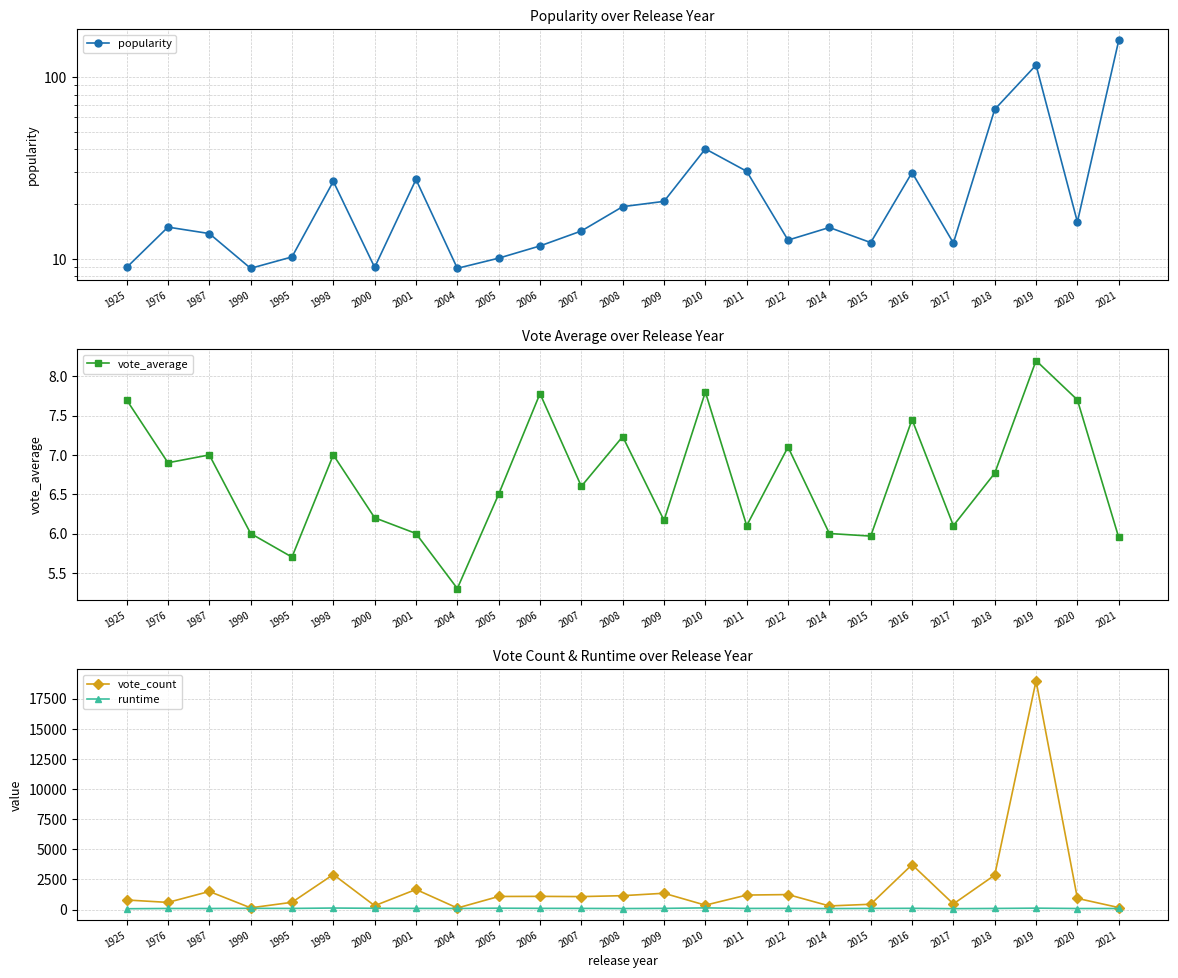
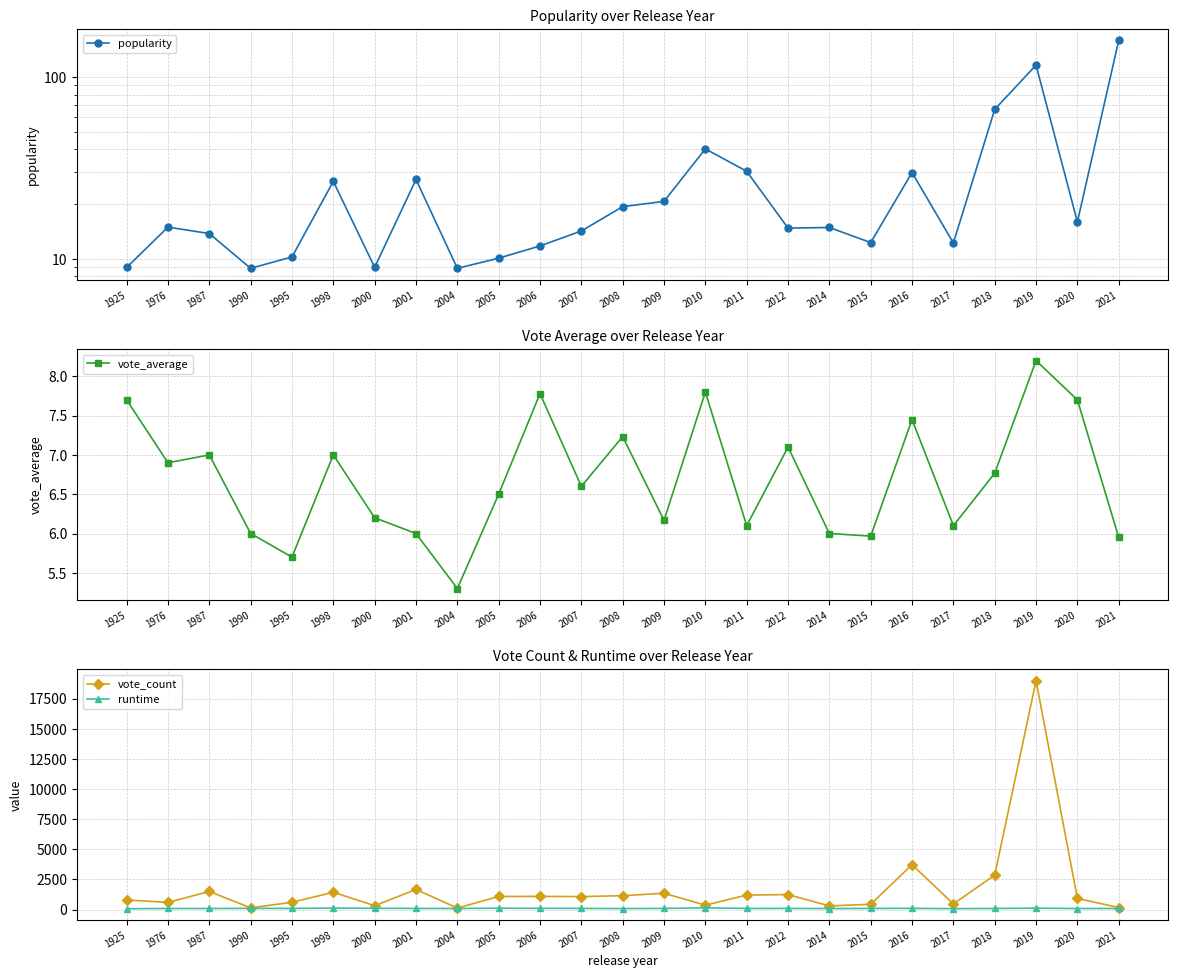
  {
    "Popularity over Release Year": {
      "1925": 9,
      "1976": 15,
      "1987": 14,
      "1990": 9,
      "1995": 10,
      "1998": 27,
      "2000": 9,
      "2001": 27,
      "2004": 9,
      "2005": 10,
      "2006": 12,
      "2007": 14,
      "2008": 19,
      "2009": 21,
      "2010": 40,
      "2011": 30,
-     "2012": 13,
+     "2012": 15,
      "2014": 15,
      "2015": 12,
      "2016": 30,
      "2017": 12,
      "2018": 66,
      "2019": 120,
      "2020": 16,
      "2021": 160
    },
    "Vote Average over Release Year": {
      "1925": 7.7,
      "1976": 6.9,
      "1987": 7.0,
      "1990": 6.0,
      "1995": 5.7,
      "1998": 7.0,
      "2000": 6.2,
      "2001": 6.0,
      "2004": 5.3,
      "2005": 6.5,
      "2006": 7.8,
      "2007": 6.6,
      "2008": 7.2,
      "2009": 6.2,
      "2010": 7.8,
      "2011": 6.1,
      "2012": 7.1,
      "2014": 6.0,
      "2015": 6.0,
      "2016": 7.5,
      "2017": 6.1,
      "2018": 6.8,
      "2019": 8.2,
      "2020": 7.7,
      "2021": 6.0
    },
    "Vote Count & Runtime over Release Year": {
      "vote_count": {
        "1925": 800,
        "1976": 600,
        "1987": 1500,
        "1995": 600,
-       "1998": 2900,
+       "1998": 1400,
        "2000": 300,
        "2001": 1700,
        "2005": 1100,
        "2006": 1100,
        "2007": 1100,
        "2008": 1200,
        "2009": 1400,
        "2010": 400,
        "2011": 1200,
        "2012": 1200,
        "2014": 300,
        "2015": 400,
        "2016": 3700,
        "2017": 500,
        "2018": 2900,
        "2019": 19000,
        "2020": 900
      },
      "runtime": {
        "1925": 100,
        "1976": 100,
        "1987": 100,
        "1995": 100,
        "1998": 100,
        "2000": 100,
        "2001": 100,
        "2005": 100,
        "2006": 100,
        "2007": 100,
        "2008": 100,
        "2009": 100,
        "2010": 100,
        "2011": 100,
        "2012": 100,
        "2014": 100,
        "2015": 100,
        "2016": 100,
        "2017": 100,
        "2018": 100,
        "2019": 100,
        "2020": 100
      }
    }
  }
